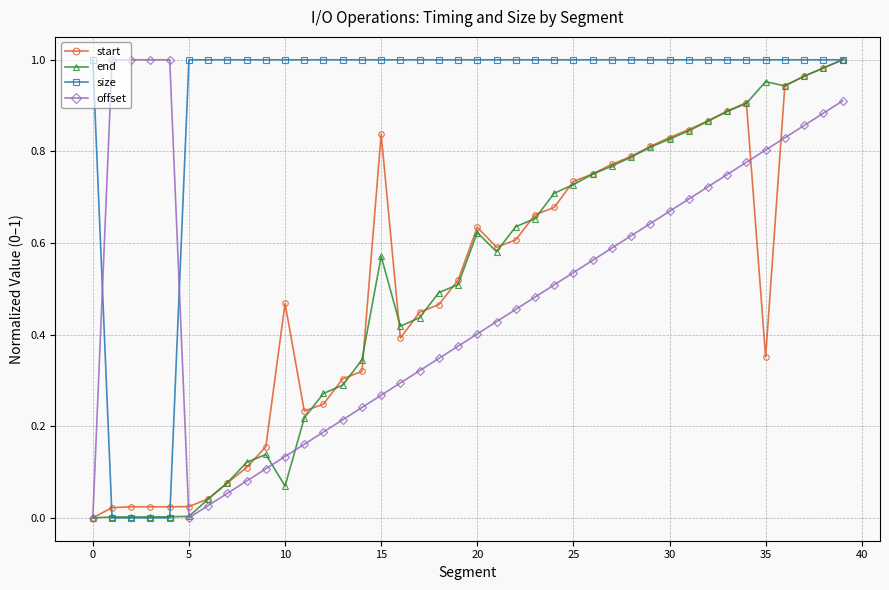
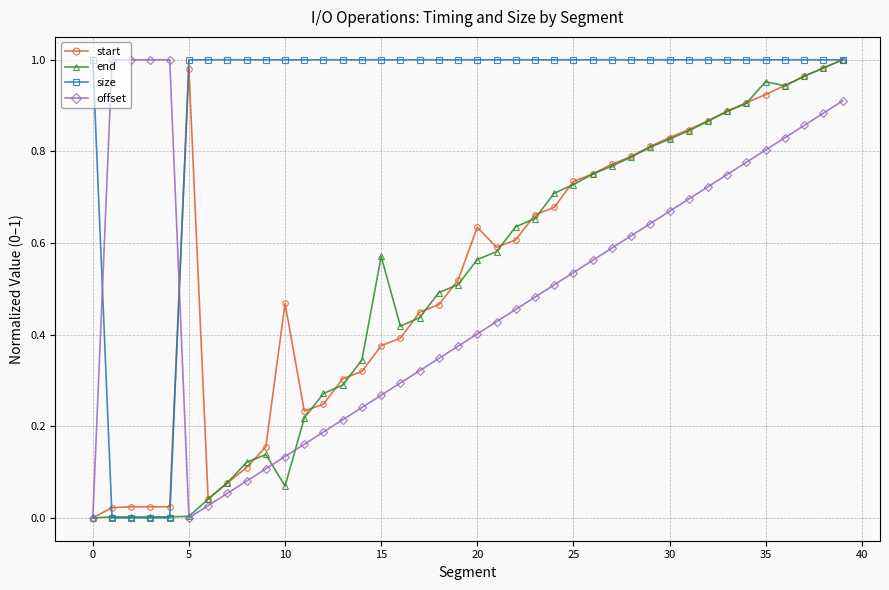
  {
    "start": {
-     "5": 0.02,
+     "5": 0.98,
      "10": 0.47,
-     "15": 0.84,
+     "15": 0.38,
      "20": 0.63,
      "25": 0.73,
-     "35": 0.35
+     "35": 0.92
    },
    "end": {
      "10": 0.07,
      "15": 0.57,
-     "20": 0.62,
+     "20": 0.56,
      "25": 0.73,
      "35": 0.95
    },
    "size": {
      "5": 1.00,
      "10": 1.00,
      "15": 1.00,
      "20": 1.00,
      "25": 1.00,
      "30": 1.00,
      "35": 1.00
    },
    "offset": {
      "10": 0.13,
      "15": 0.27,
      "20": 0.40,
      "25": 0.54,
      "30": 0.67,
      "35": 0.80
    }
  }
